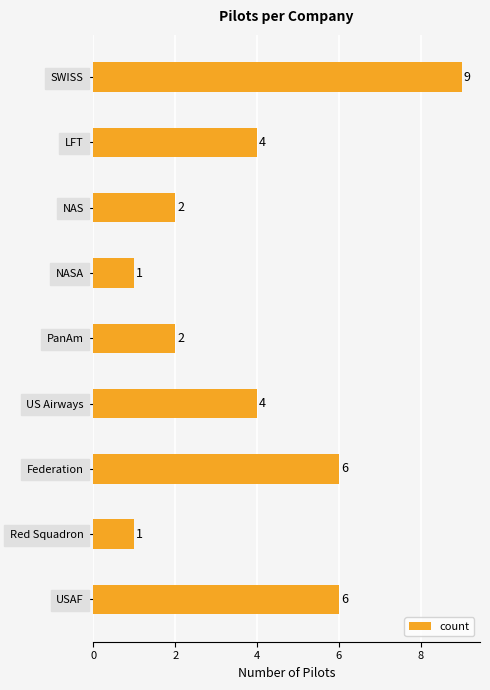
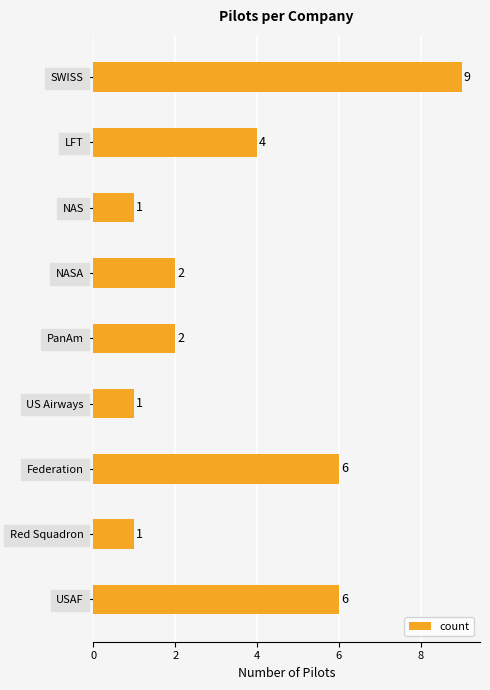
  {
    "SWISS": 9,
    "LFT": 4,
-   "NAS": 2,
-   "NASA": 1,
+   "NAS": 1,
+   "NASA": 2,
    "PanAm": 2,
-   "US Airways": 4,
+   "US Airways": 1,
    "Federation": 6,
    "Red Squadron": 1,
    "USAF": 6
  }
